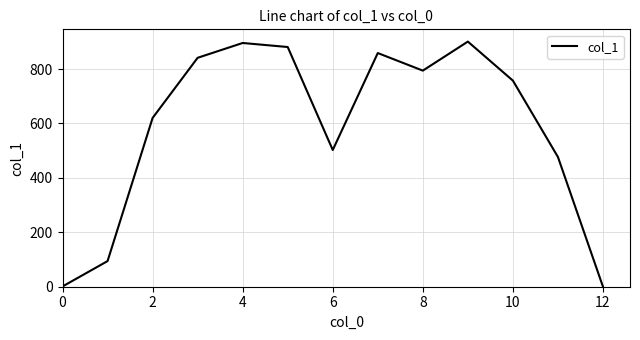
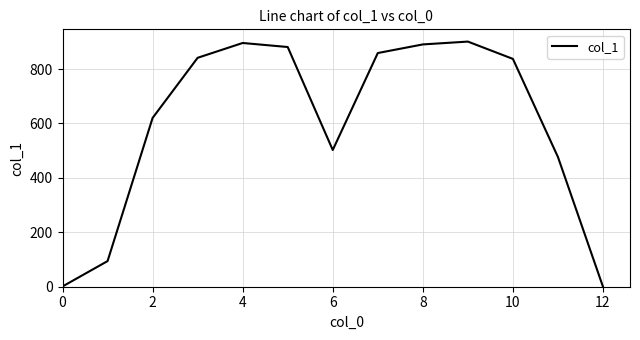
  {
    "0": 0,
    "2": 620,
    "4": 900,
    "6": 500,
-   "8": 790,
-   "10": 760,
+   "8": 890,
+   "10": 840,
    "12": 0
  }
